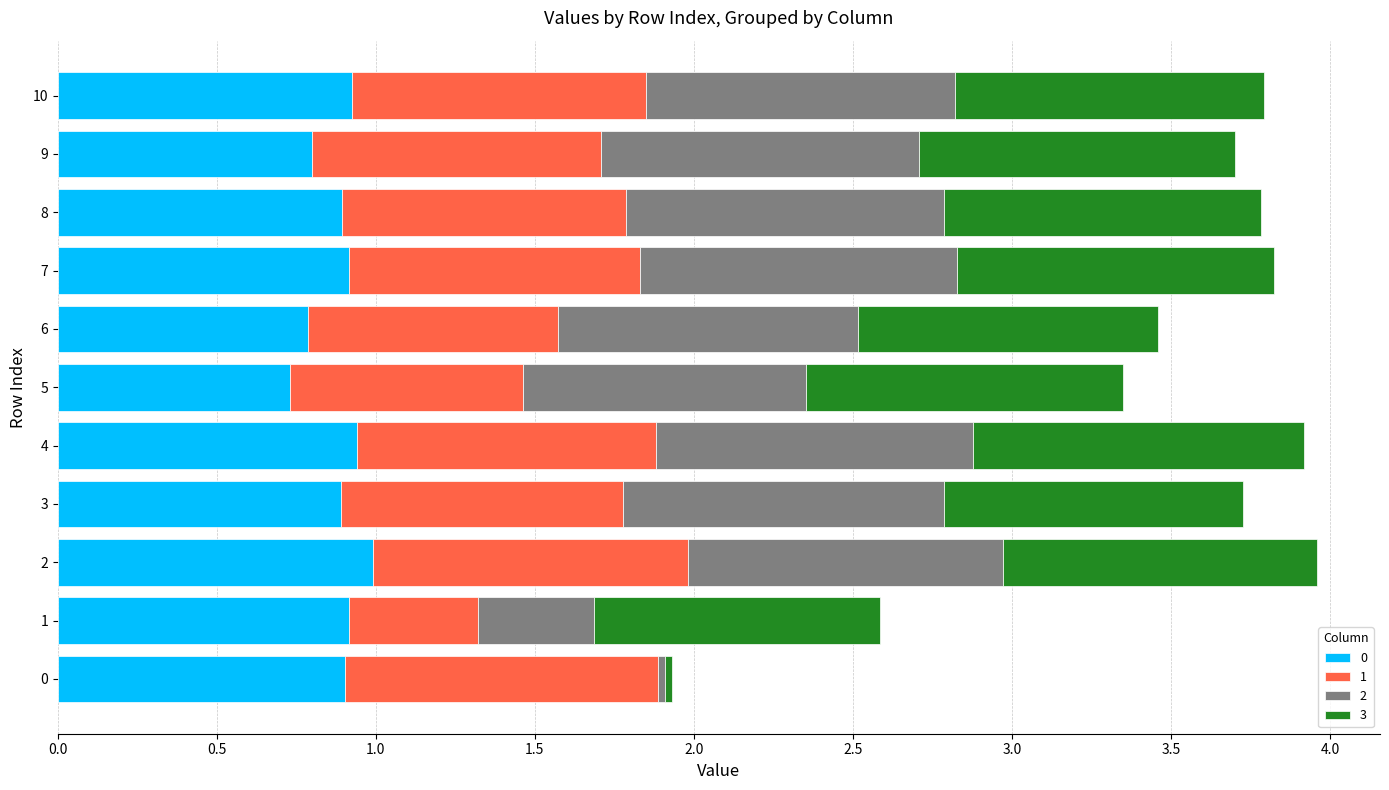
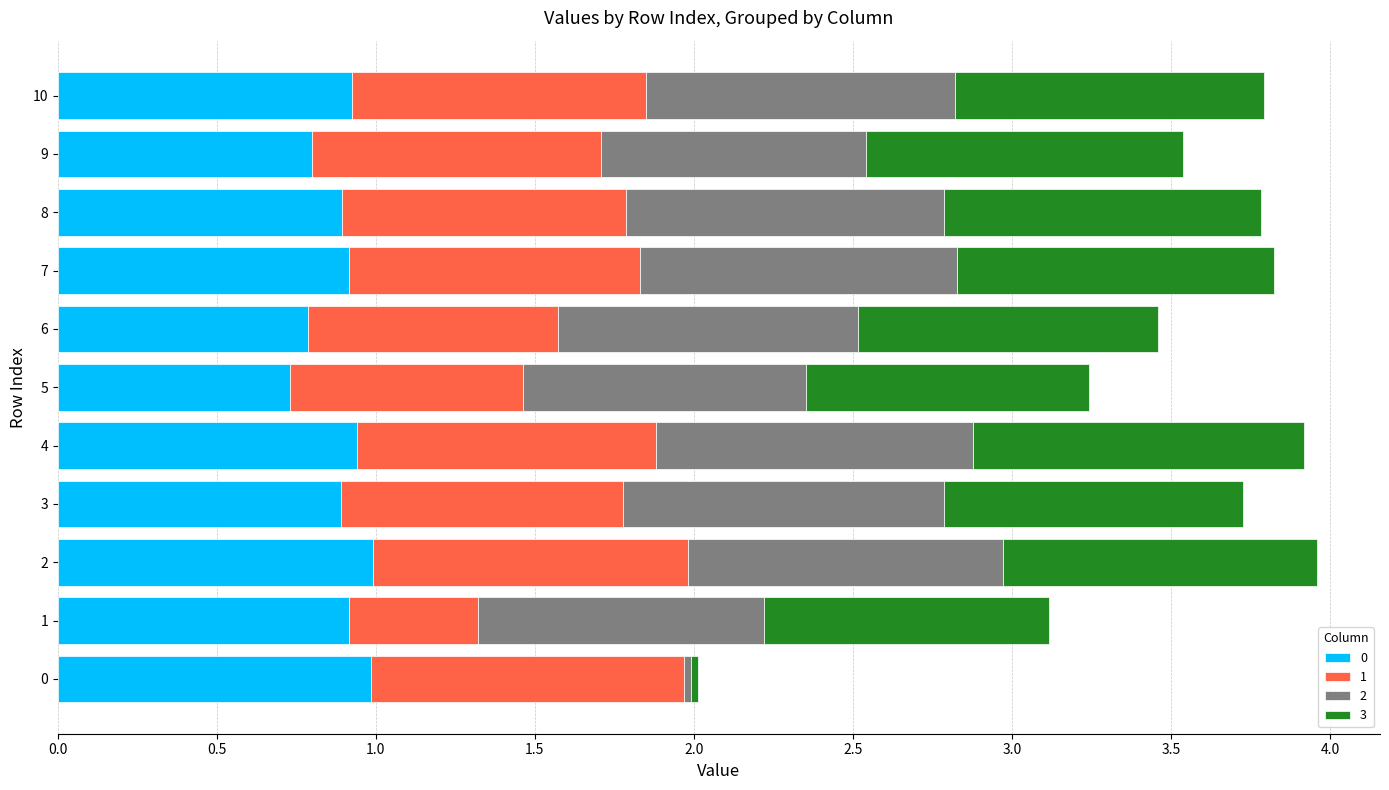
  {
    "0": {
      "10": 0.92,
      "9": 0.80,
      "8": 0.89,
      "7": 0.92,
      "6": 0.79,
      "5": 0.73,
      "4": 0.94,
      "3": 0.89,
      "2": 0.99,
      "1": 0.92,
-     "0": 0.90
+     "0": 0.99
    },
    "1": {
      "10": 0.92,
      "9": 0.91,
      "8": 0.89,
      "7": 0.91,
      "6": 0.79,
      "5": 0.73,
      "4": 0.94,
      "3": 0.89,
      "2": 0.99,
      "1": 0.40,
      "0": 0.98
    },
    "2": {
      "10": 0.97,
-     "9": 1.00,
+     "9": 0.83,
      "8": 1.00,
      "7": 1.00,
      "6": 0.94,
      "5": 0.89,
      "4": 1.00,
      "3": 1.01,
      "2": 0.99,
-     "1": 0.37,
+     "1": 0.90,
      "0": 0.02
    },
    "3": {
      "10": 0.97,
      "9": 1.00,
      "8": 1.00,
      "7": 1.00,
      "6": 0.94,
-     "5": 1.00,
+     "5": 0.89,
      "4": 1.04,
      "3": 0.94,
      "2": 0.99,
      "1": 0.90,
      "0": 0.02
    }
  }
